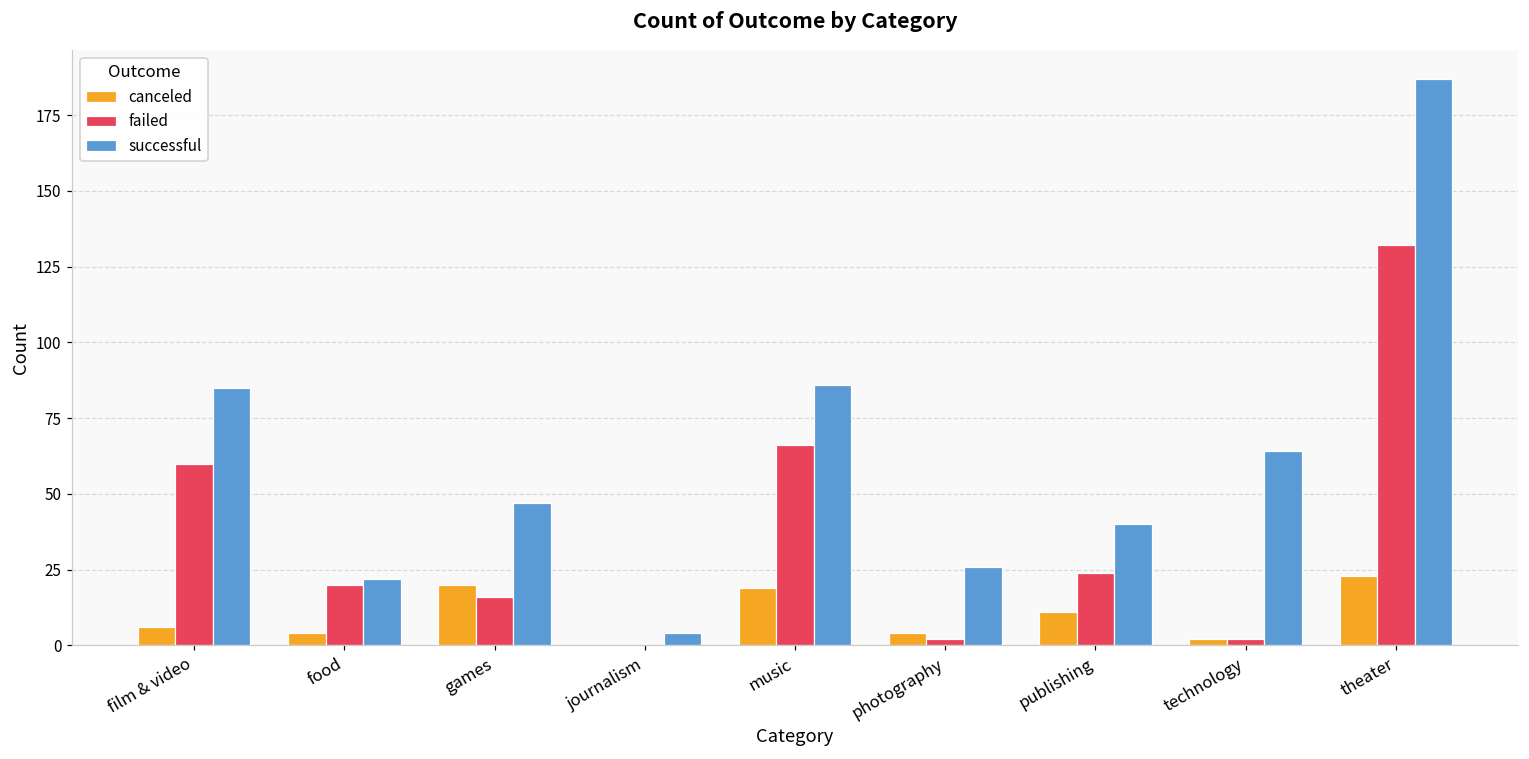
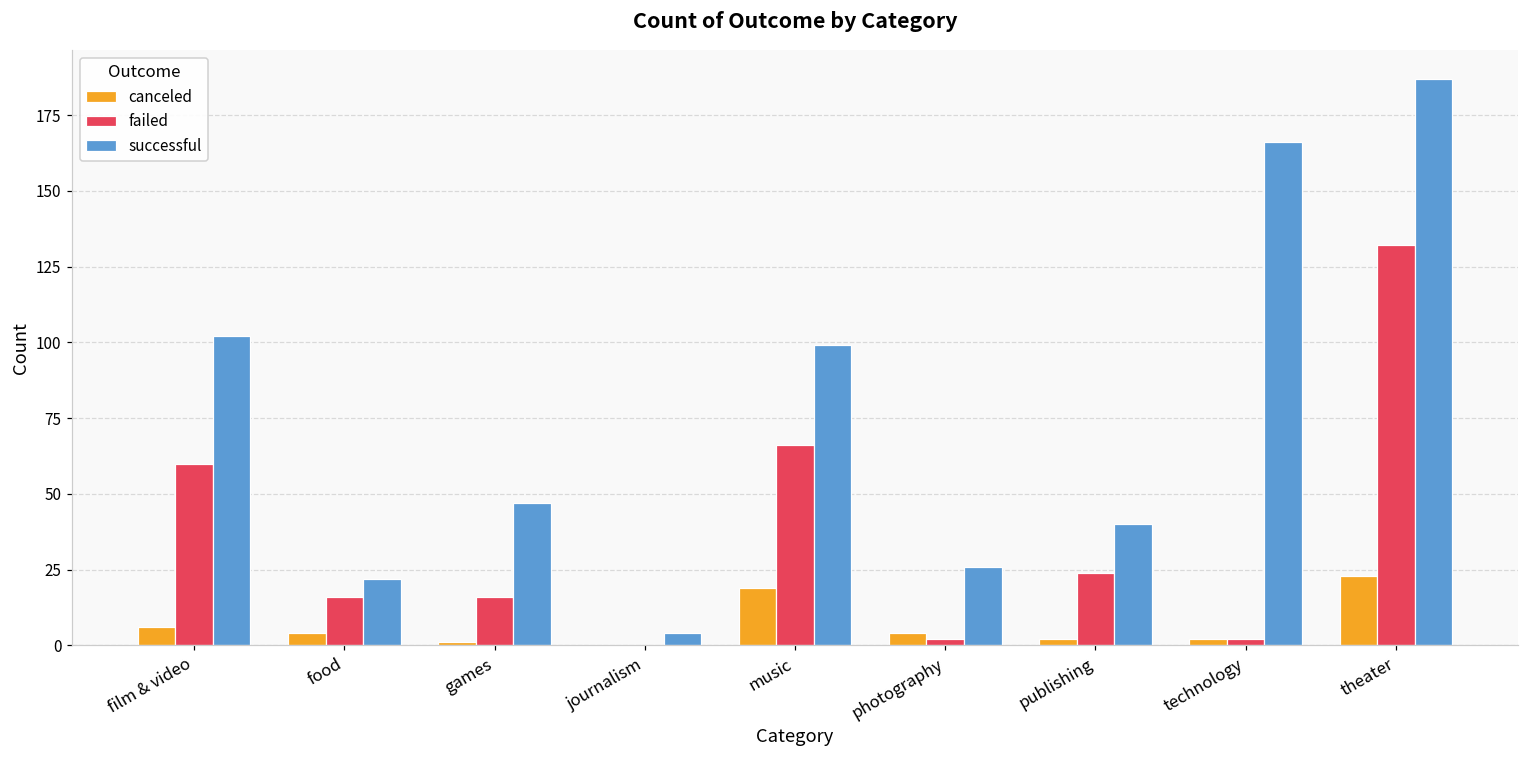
  {
    "canceled": {
      "film & video": 6,
      "food": 4,
-     "games": 20,
+     "games": 1,
      "journalism": 0,
      "music": 19,
      "photography": 4,
-     "publishing": 11,
+     "publishing": 2,
      "technology": 2,
      "theater": 23
    },
    "failed": {
      "film & video": 60,
-     "food": 20,
+     "food": 16,
      "games": 16,
      "journalism": 0,
      "music": 66,
      "photography": 2,
      "publishing": 24,
      "technology": 2,
      "theater": 132
    },
    "successful": {
-     "film & video": 85,
+     "film & video": 102,
      "food": 22,
      "games": 47,
      "journalism": 4,
-     "music": 86,
+     "music": 99,
      "photography": 26,
      "publishing": 40,
-     "technology": 64,
+     "technology": 166,
      "theater": 187
    }
  }
